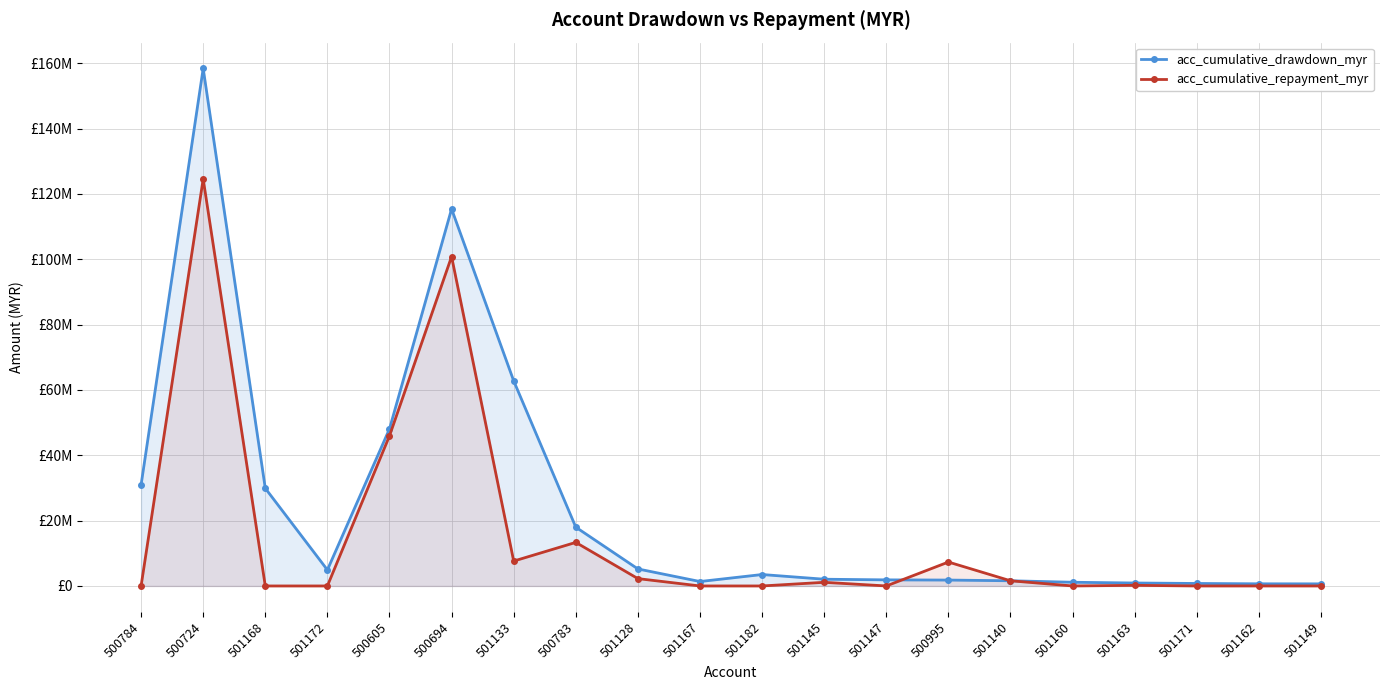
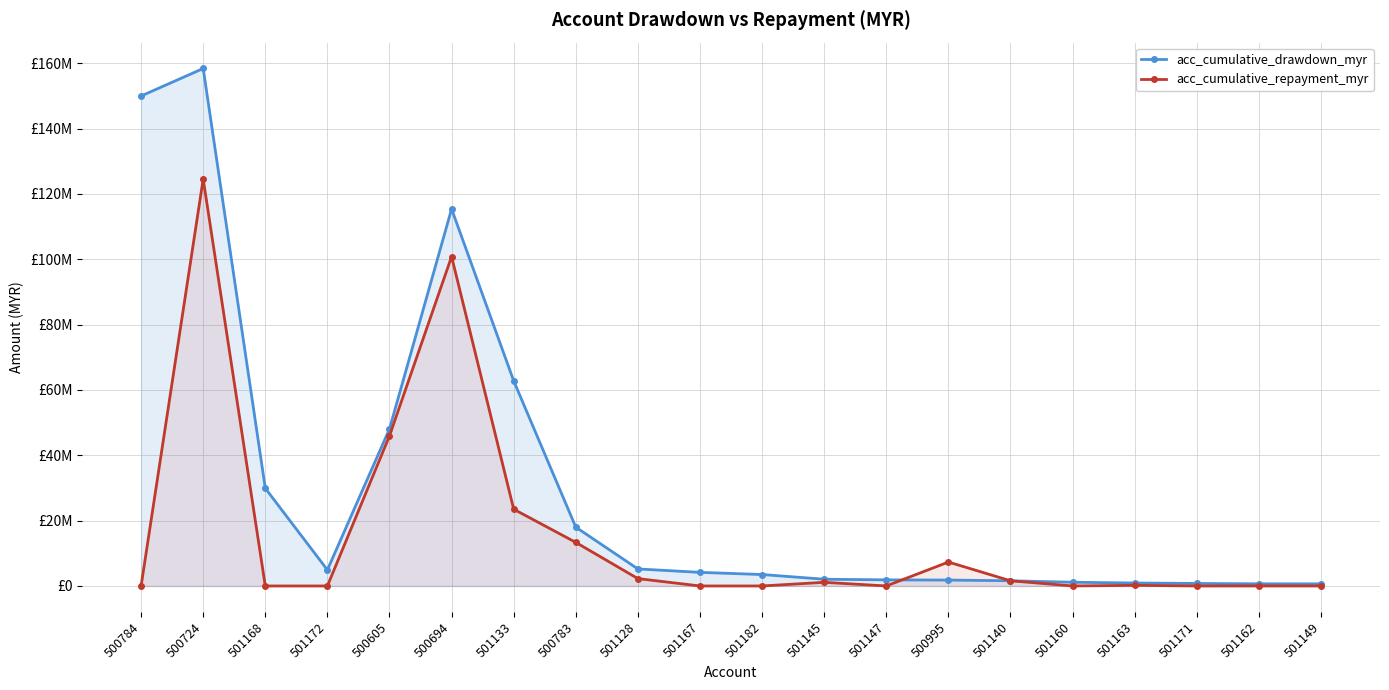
  {
    "acc_cumulative_drawdown_myr": {
-     "500784": "£31000000",
+     "500784": "£150000000",
      "500724": "£158000000",
      "501168": "£30000000",
      "501172": "£5000000",
      "500605": "£48000000",
      "500694": "£115000000",
      "501133": "£63000000",
      "500783": "£18000000",
      "501128": "£5000000",
-     "501167": "£1000000",
+     "501167": "£4000000",
      "501182": "£4000000",
      "501145": "£2000000",
      "501147": "£2000000",
      "500995": "£2000000",
      "501160": "£1000000"
    },
    "acc_cumulative_repayment_myr": {
      "500784": "£0",
      "500724": "£125000000",
      "501168": "£0",
      "501172": "£0",
      "500605": "£46000000",
      "500694": "£101000000",
-     "501133": "£8000000",
+     "501133": "£23000000",
      "500783": "£13000000",
      "501128": "£2000000",
      "501167": "£0",
      "501182": "£0",
      "501145": "£1000000",
      "501147": "£0",
      "500995": "£7000000",
      "501160": "£0"
    }
  }
